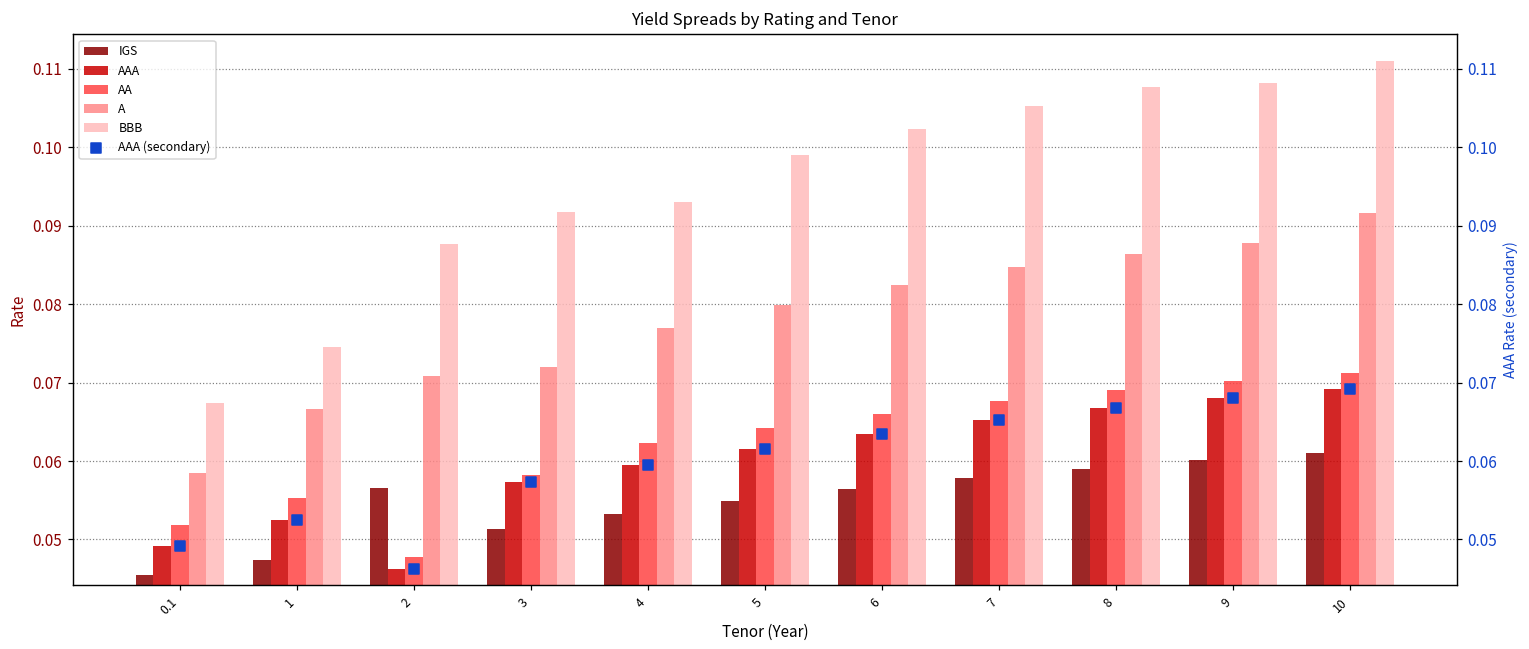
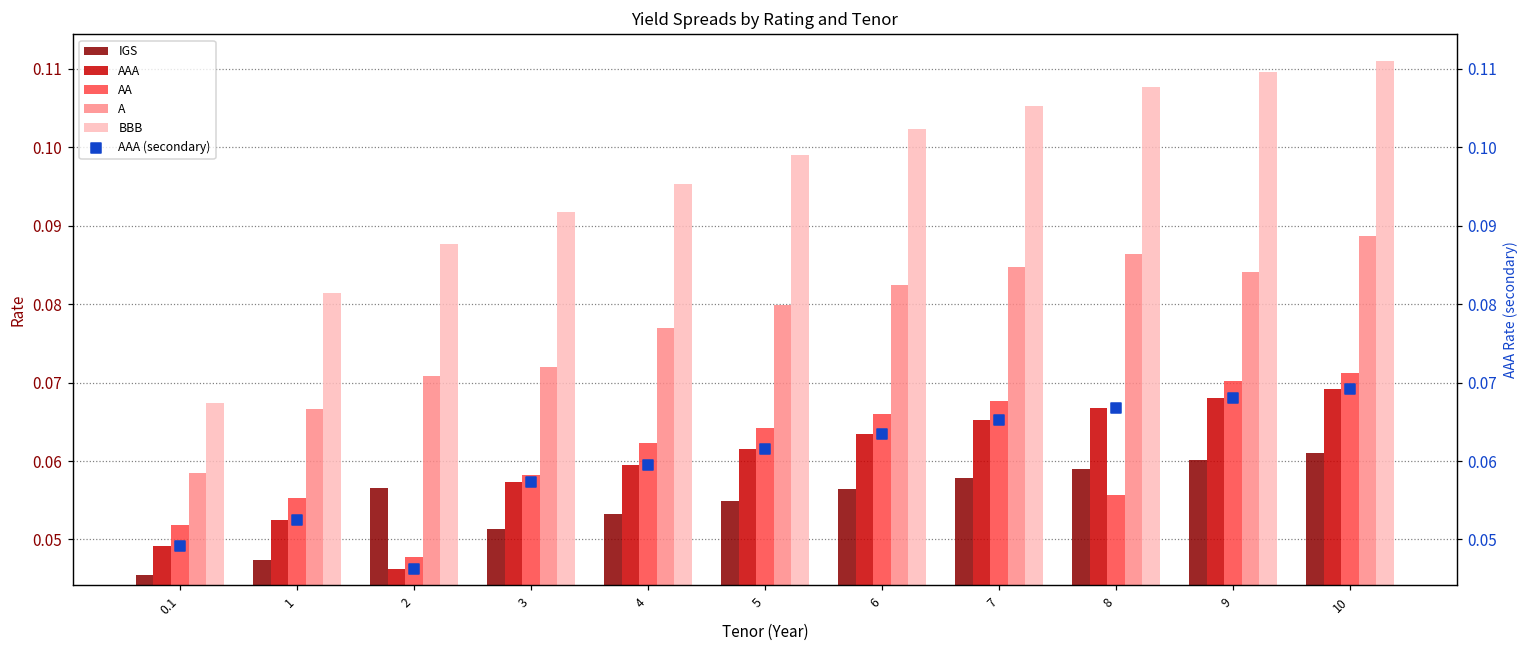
  {
    "IGS": {
      "0.1": 0.046,
      "1": 0.047,
      "2": 0.057,
      "3": 0.051,
      "4": 0.053,
      "5": 0.055,
      "6": 0.056,
      "7": 0.058,
      "8": 0.059,
      "9": 0.060,
      "10": 0.061
    },
    "AAA": {
      "0.1": 0.049,
      "1": 0.053,
      "2": 0.046,
      "3": 0.057,
      "4": 0.059,
      "5": 0.062,
      "6": 0.063,
      "7": 0.065,
      "8": 0.067,
      "9": 0.068,
      "10": 0.069
    },
    "AA": {
      "0.1": 0.052,
      "1": 0.055,
      "2": 0.048,
      "3": 0.058,
      "4": 0.062,
      "5": 0.064,
      "6": 0.066,
      "7": 0.068,
-     "8": 0.069,
+     "8": 0.056,
      "9": 0.070,
      "10": 0.071
    },
    "A": {
      "0.1": 0.058,
      "1": 0.067,
      "2": 0.071,
      "3": 0.072,
      "4": 0.077,
      "5": 0.080,
      "6": 0.083,
      "7": 0.085,
      "8": 0.086,
-     "9": 0.088,
-     "10": 0.092
+     "9": 0.084,
+     "10": 0.089
    },
    "BBB": {
      "0.1": 0.067,
-     "1": 0.075,
+     "1": 0.081,
      "2": 0.088,
      "3": 0.092,
-     "4": 0.093,
+     "4": 0.095,
      "5": 0.099,
      "6": 0.102,
      "7": 0.105,
      "8": 0.108,
-     "9": 0.108,
+     "9": 0.110,
      "10": 0.111
    }
  }
